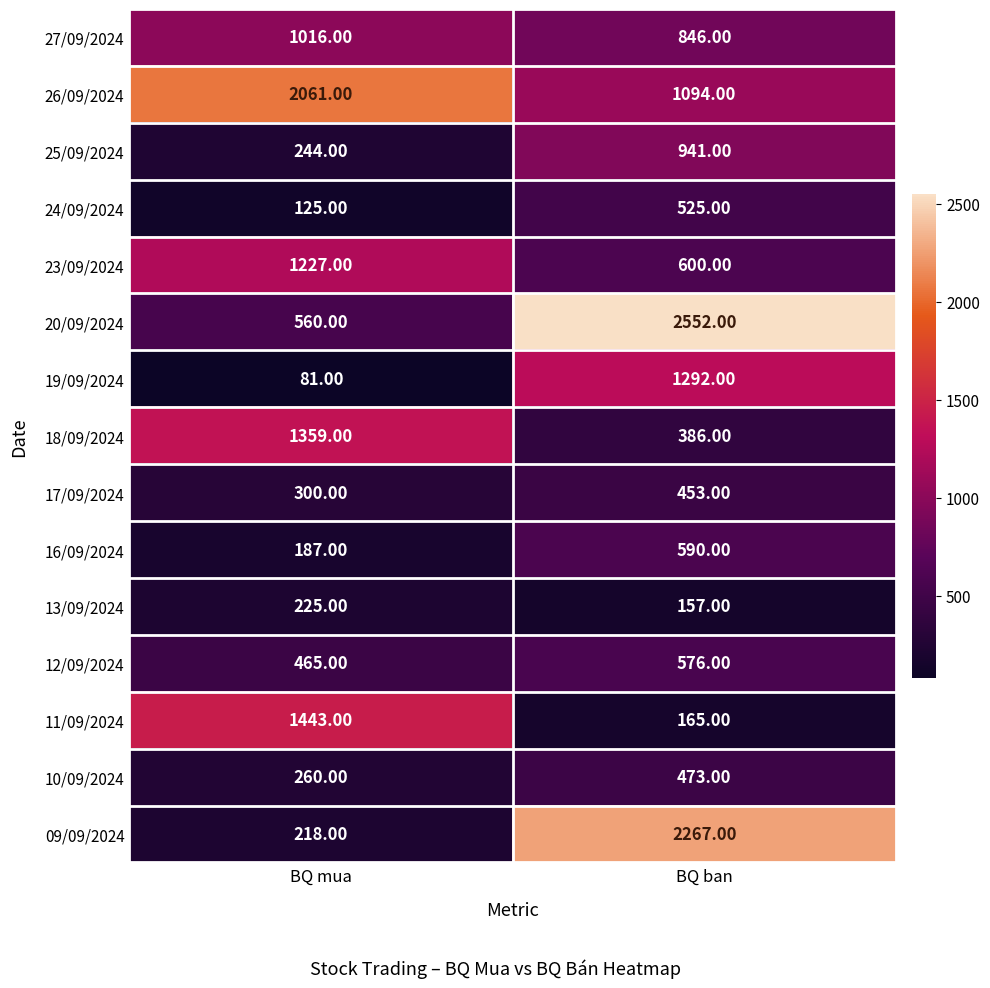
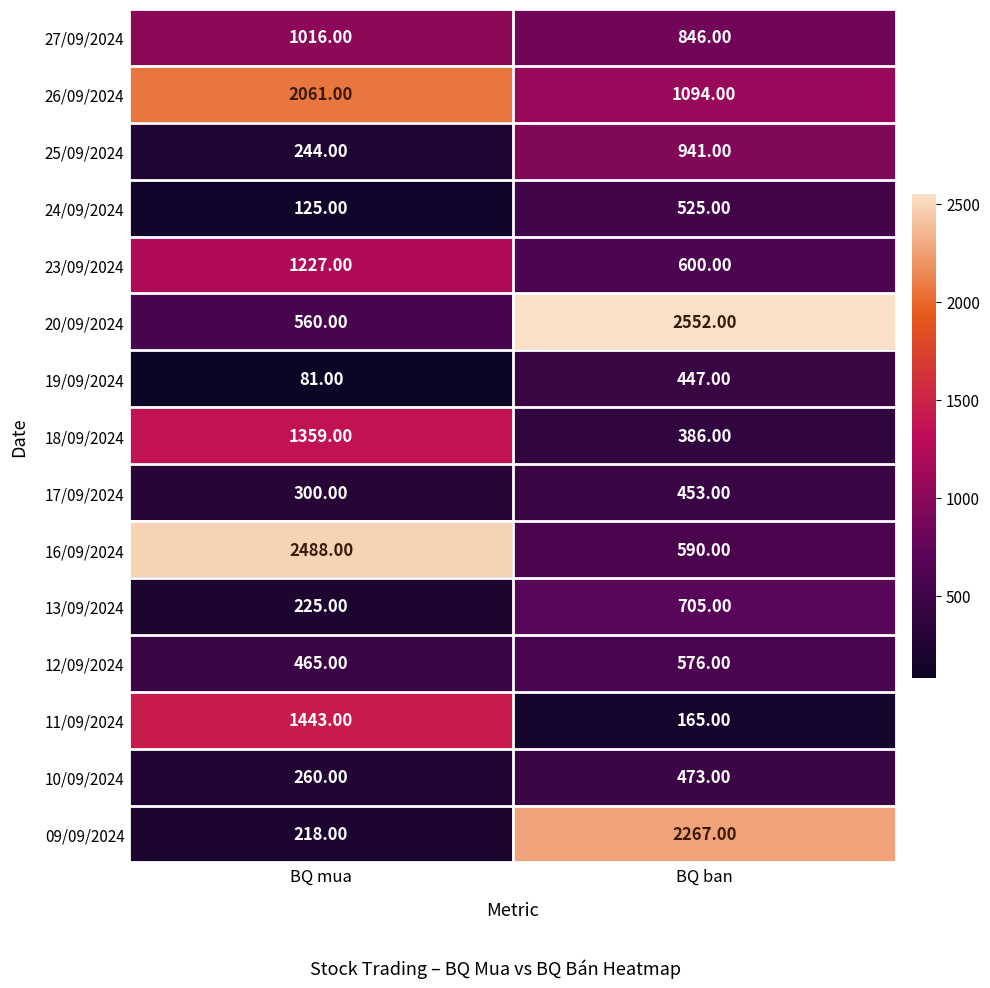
  {
    "27/09/2024": {
      "BQ mua": 1016.00,
      "BQ ban": 846.00
    },
    "26/09/2024": {
      "BQ mua": 2061.00,
      "BQ ban": 1094.00
    },
    "25/09/2024": {
      "BQ mua": 244.00,
      "BQ ban": 941.00
    },
    "24/09/2024": {
      "BQ mua": 125.00,
      "BQ ban": 525.00
    },
    "23/09/2024": {
      "BQ mua": 1227.00,
      "BQ ban": 600.00
    },
    "20/09/2024": {
      "BQ mua": 560.00,
      "BQ ban": 2552.00
    },
    "19/09/2024": {
      "BQ mua": 81.00,
-     "BQ ban": 1292.00
+     "BQ ban": 447.00
    },
    "18/09/2024": {
      "BQ mua": 1359.00,
      "BQ ban": 386.00
    },
    "17/09/2024": {
      "BQ mua": 300.00,
      "BQ ban": 453.00
    },
    "16/09/2024": {
-     "BQ mua": 187.00,
+     "BQ mua": 2488.00,
      "BQ ban": 590.00
    },
    "13/09/2024": {
      "BQ mua": 225.00,
-     "BQ ban": 157.00
+     "BQ ban": 705.00
    },
    "12/09/2024": {
      "BQ mua": 465.00,
      "BQ ban": 576.00
    },
    "11/09/2024": {
      "BQ mua": 1443.00,
      "BQ ban": 165.00
    },
    "10/09/2024": {
      "BQ mua": 260.00,
      "BQ ban": 473.00
    },
    "09/09/2024": {
      "BQ mua": 218.00,
      "BQ ban": 2267.00
    }
  }
